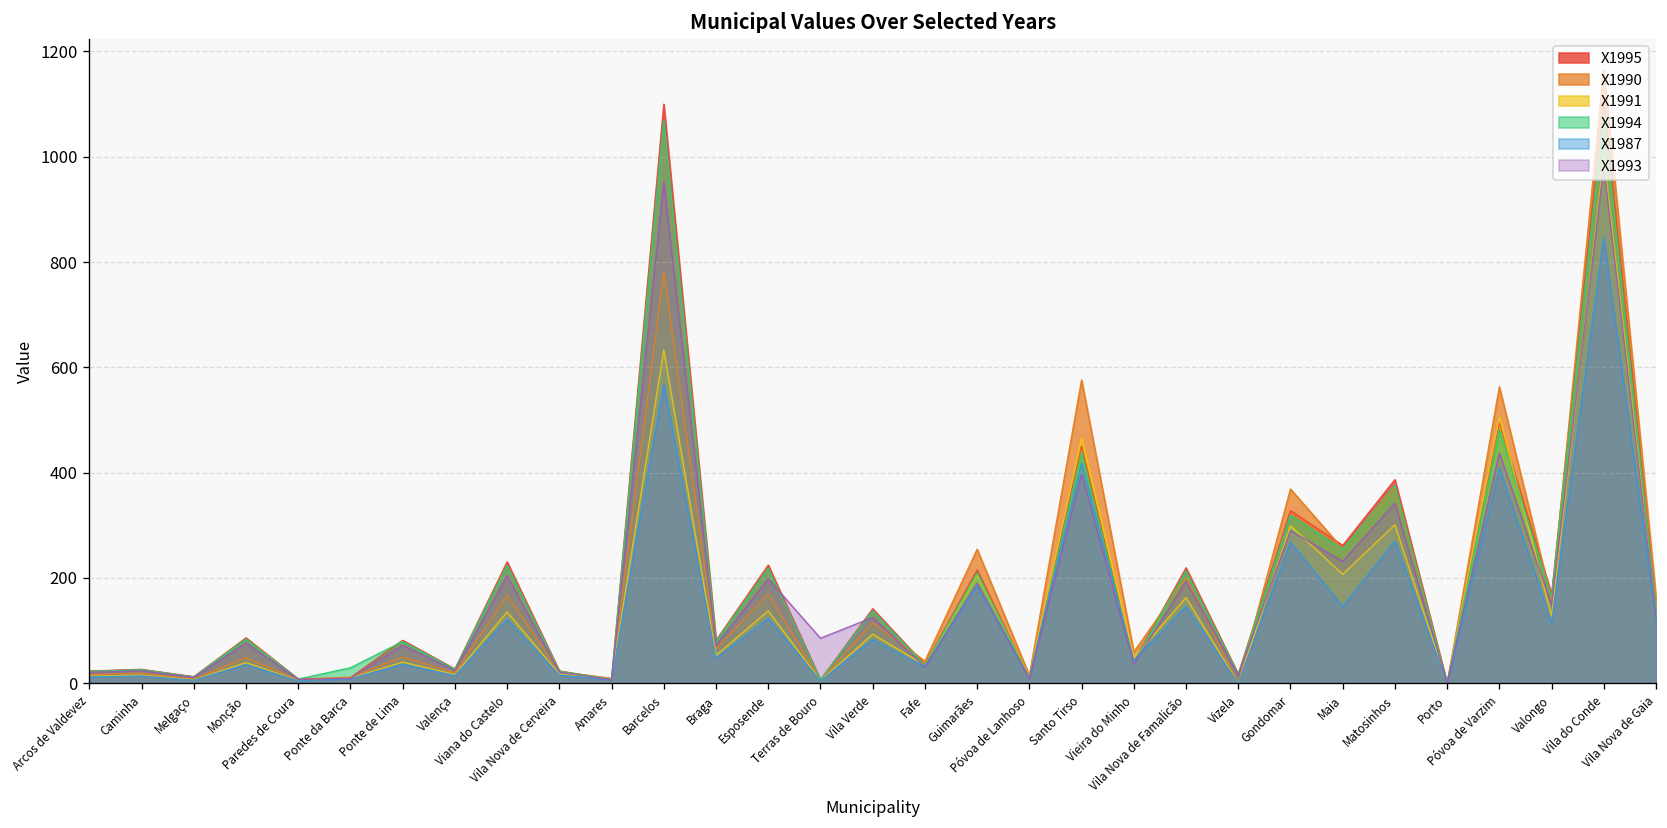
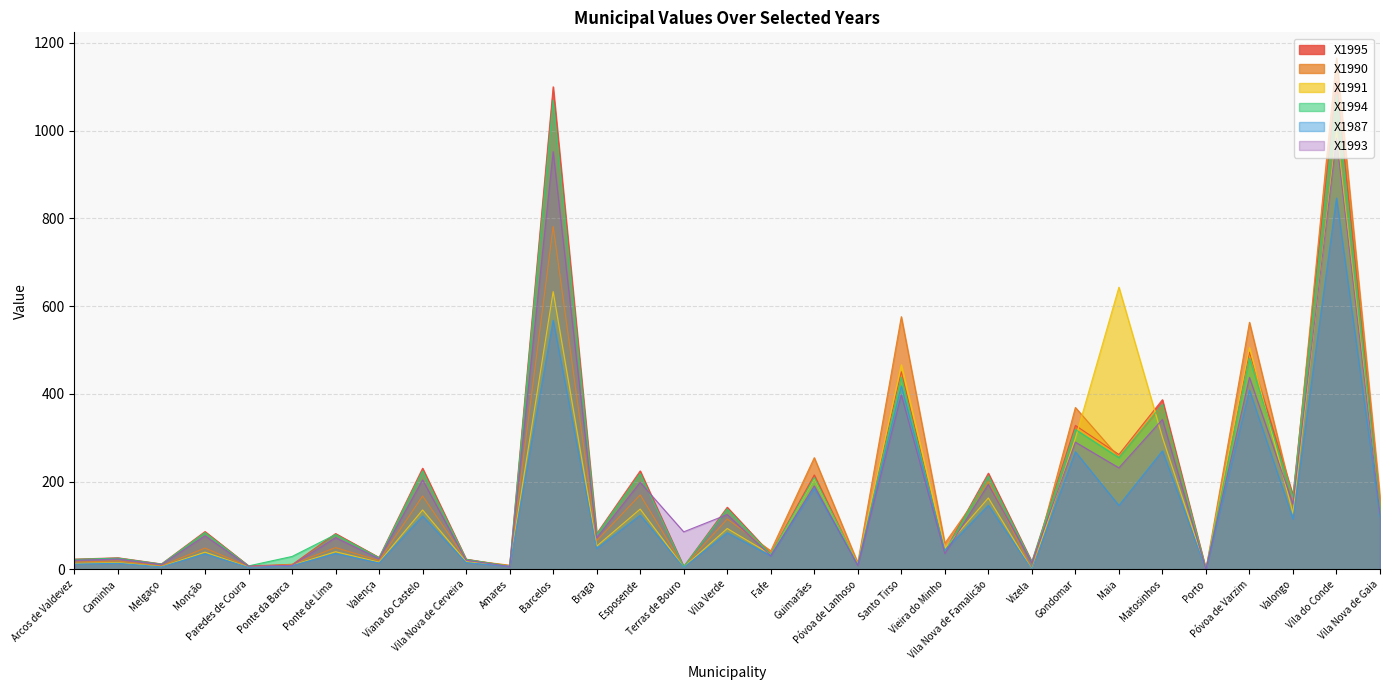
  {
    "X1991": {
      "Viana do Castelo": 140,
      "Barcelos": 630,
      "Esposende": 140,
      "Vila Verde": 90,
      "Santo Tirso": 470,
      "Vila Nova de Famalicão": 160,
      "Gondomar": 300,
-     "Maia": 210,
+     "Maia": 640,
      "Matosinhos": 300,
      "Póvoa de Varzim": 510,
      "Valongo": 130
    },
    "X1994": {
      "Ponte da Barca": 30,
      "Viana do Castelo": 220,
      "Barcelos": 1070,
      "Esposende": 220,
      "Santo Tirso": 440,
      "Vila Nova de Famalicão": 210,
      "Gondomar": 320,
      "Póvoa de Varzim": 480
    },
    "X1987": {
      "Viana do Castelo": 120,
      "Barcelos": 570,
      "Esposende": 120,
      "Vila Verde": 80,
      "Santo Tirso": 420,
      "Vila Nova de Famalicão": 150,
      "Gondomar": 270,
      "Maia": 150,
      "Matosinhos": 270,
      "Póvoa de Varzim": 410,
      "Valongo": 110,
      "Vila do Conde": 850,
      "Vila Nova de Gaia": 120
    },
    "X1993": {
      "Monção": 80,
      "Ponte de Lima": 70,
      "Viana do Castelo": 200,
      "Barcelos": 950,
      "Braga": 70,
      "Esposende": 200,
      "Terras de Bouro": 90,
      "Vila Verde": 130,
      "Santo Tirso": 400,
      "Vila Nova de Famalicão": 190,
      "Gondomar": 290,
      "Maia": 230,
      "Matosinhos": 340,
      "Póvoa de Varzim": 440,
      "Valongo": 150
    }
  }
